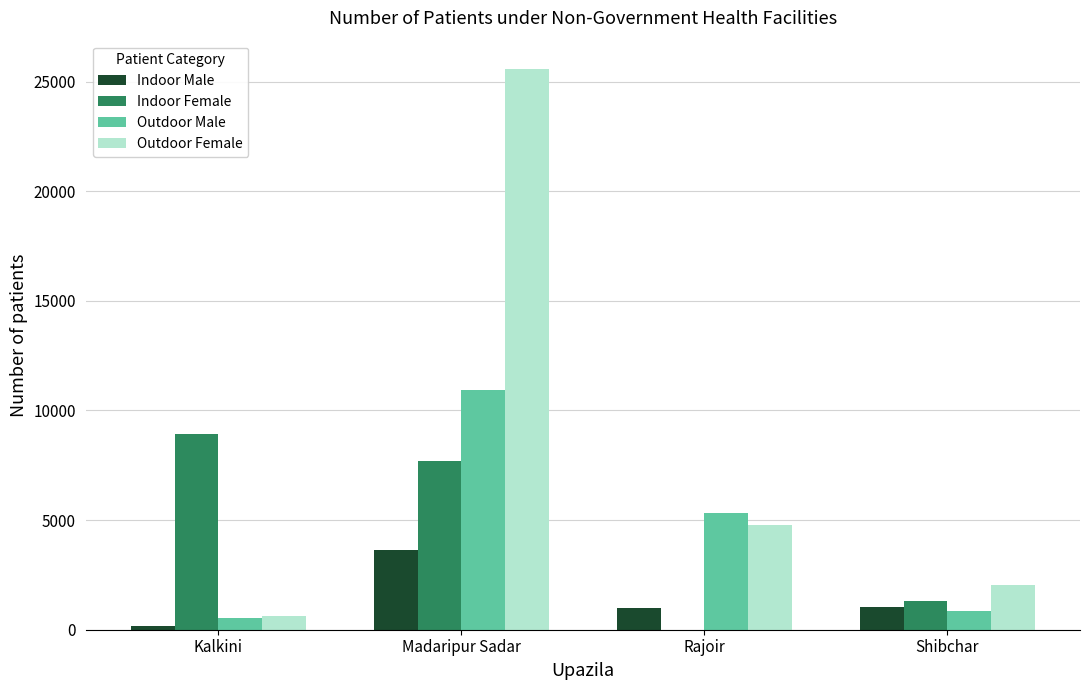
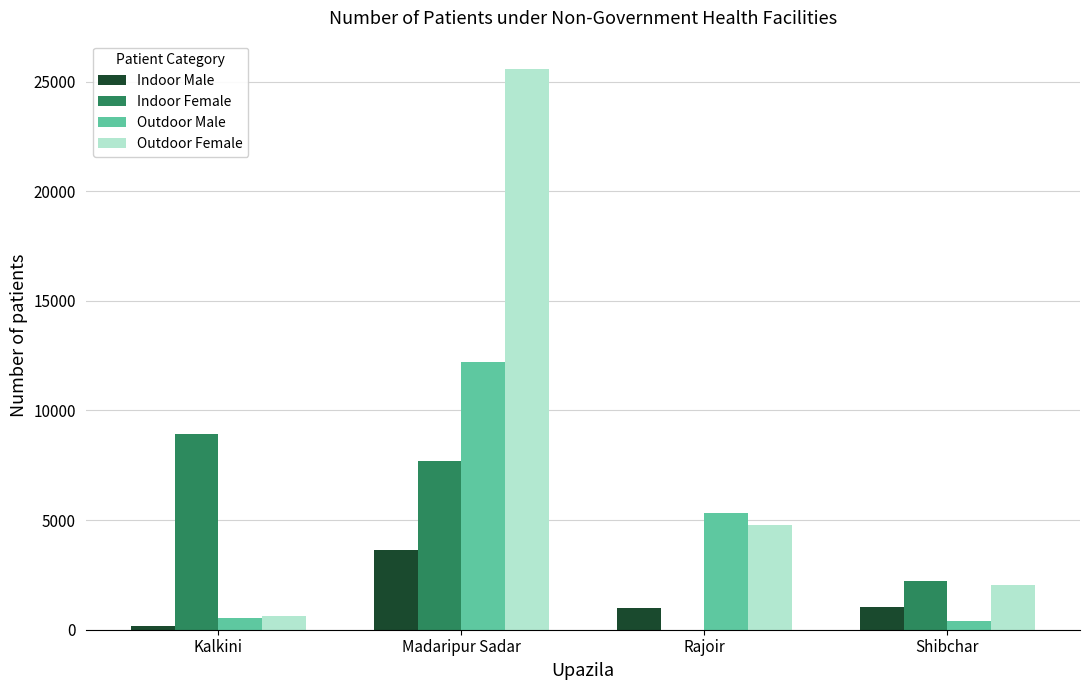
  {
    "Indoor Male": {
      "Kalkini": 200,
      "Madaripur Sadar": 3700,
      "Rajoir": 1000,
      "Shibchar": 1000
    },
    "Indoor Female": {
      "Kalkini": 8900,
      "Madaripur Sadar": 7700,
      "Rajoir": 0,
-     "Shibchar": 1300
+     "Shibchar": 2200
    },
    "Outdoor Male": {
      "Kalkini": 500,
-     "Madaripur Sadar": 10900,
+     "Madaripur Sadar": 12200,
      "Rajoir": 5300,
-     "Shibchar": 800
+     "Shibchar": 400
    },
    "Outdoor Female": {
      "Kalkini": 600,
      "Madaripur Sadar": 25600,
      "Rajoir": 4800,
      "Shibchar": 2000
    }
  }
